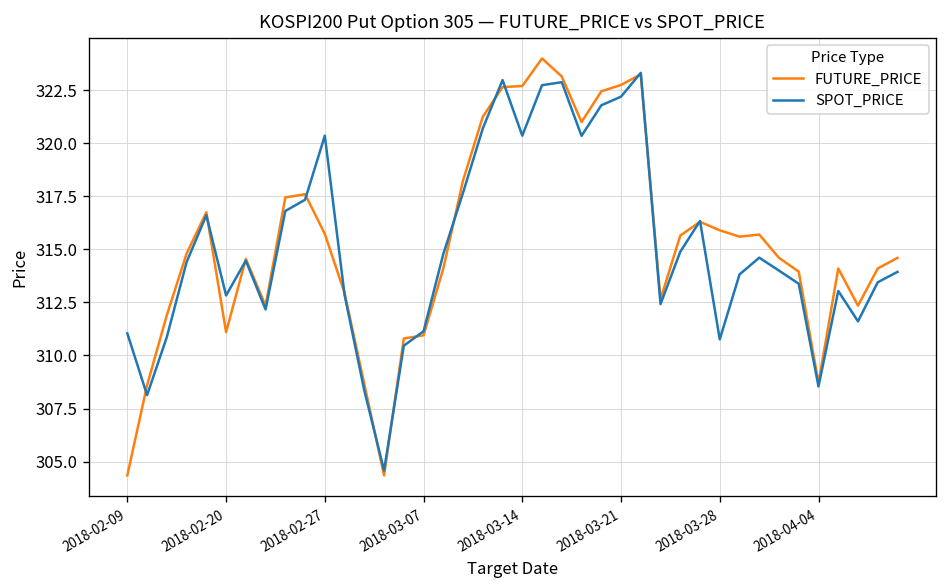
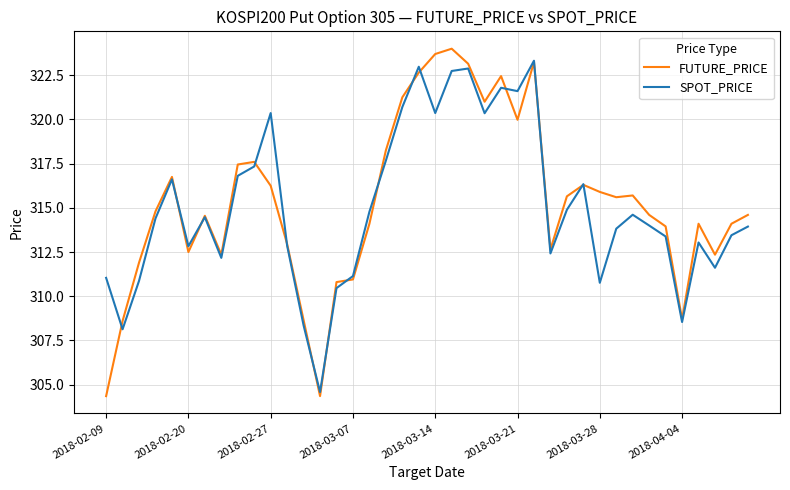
  {
    "FUTURE_PRICE": {
      "2018-02-09": 304.4,
-     "2018-02-20": 311.1,
-     "2018-02-27": 315.7,
+     "2018-02-20": 312.5,
+     "2018-02-27": 316.3,
      "2018-03-07": 311.0,
-     "2018-03-14": 322.7,
-     "2018-03-21": 322.8,
+     "2018-03-14": 323.7,
+     "2018-03-21": 320.0,
      "2018-03-28": 315.9,
      "2018-04-04": 308.7
    },
    "SPOT_PRICE": {
      "2018-02-09": 311.0,
      "2018-02-20": 312.8,
      "2018-02-27": 320.4,
      "2018-03-07": 311.1,
      "2018-03-14": 320.4,
-     "2018-03-21": 322.2,
+     "2018-03-21": 321.6,
      "2018-03-28": 310.8,
      "2018-04-04": 308.5
    }
  }
